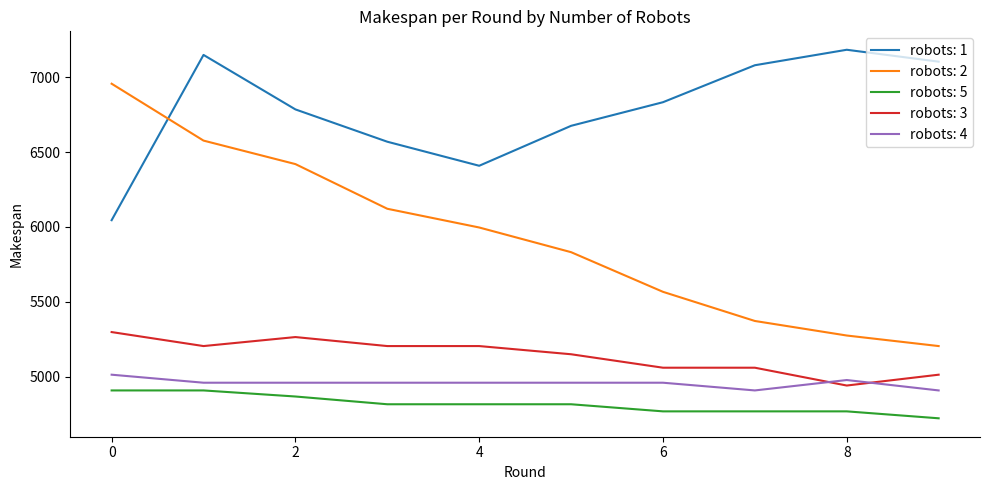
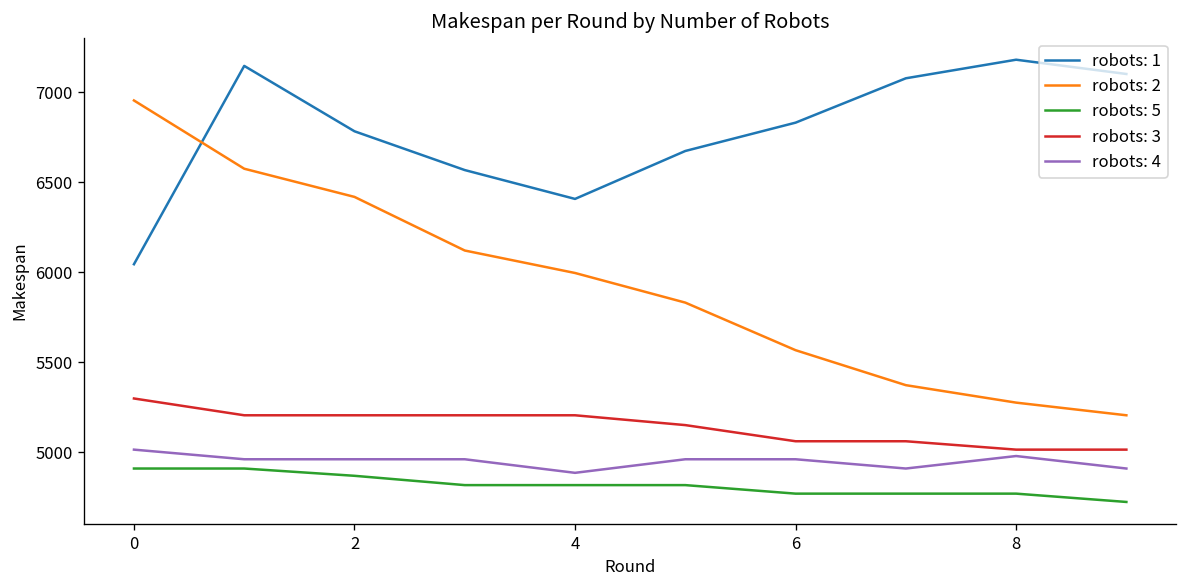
  {
    "robots: 1": {
      "0": 6050,
      "2": 6780,
      "4": 6410,
      "6": 6830,
      "8": 7180
    },
    "robots: 2": {
      "0": 6960,
      "2": 6420,
      "4": 6000,
      "6": 5570,
      "8": 5280
    },
    "robots: 5": {
      "0": 4910,
      "2": 4870,
      "4": 4820,
      "6": 4770,
      "8": 4770
    },
    "robots: 3": {
      "0": 5300,
-     "2": 5270,
+     "2": 5210,
      "4": 5210,
      "6": 5060,
-     "8": 4940
+     "8": 5010
    },
    "robots: 4": {
      "0": 5010,
      "2": 4960,
-     "4": 4960,
+     "4": 4890,
      "6": 4960,
      "8": 4980
    }
  }
